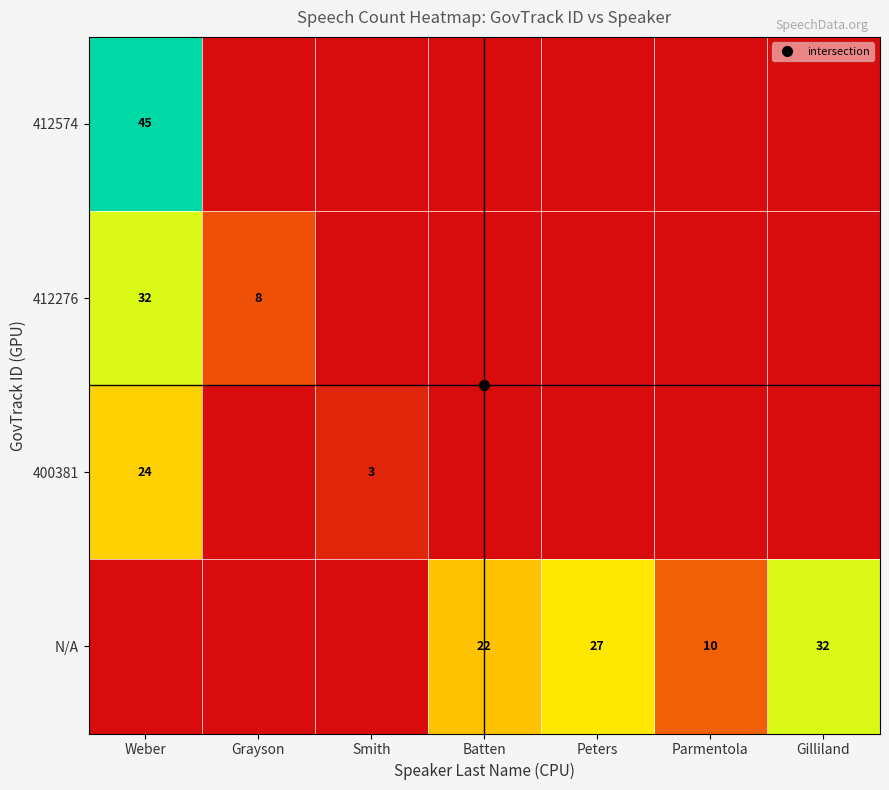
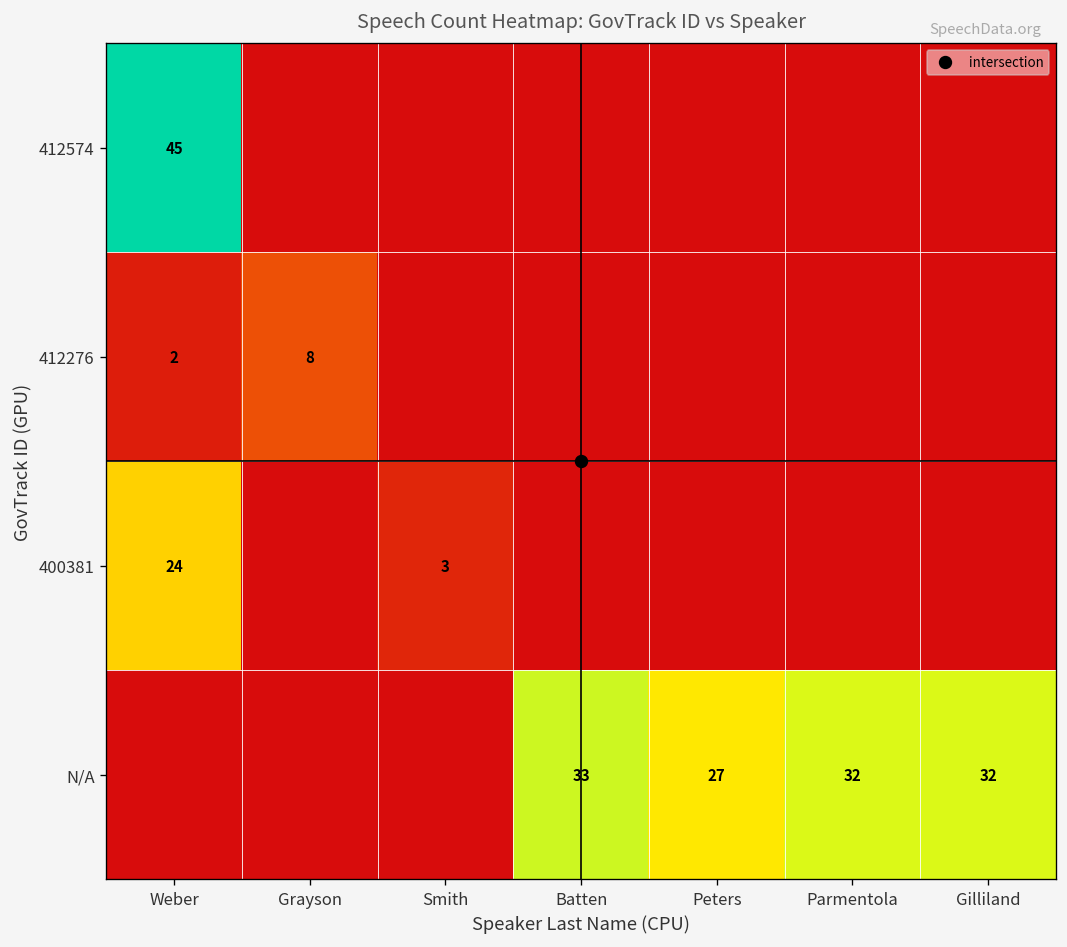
  {
    "412574": {
      "Weber": 45
    },
    "412276": {
-     "Weber": 32,
+     "Weber": 2,
      "Grayson": 8
    },
    "400381": {
      "Weber": 24,
      "Smith": 3
    },
    "N/A": {
-     "Batten": 22,
+     "Batten": 33,
      "Peters": 27,
-     "Parmentola": 10,
+     "Parmentola": 32,
      "Gilliland": 32
    }
  }
